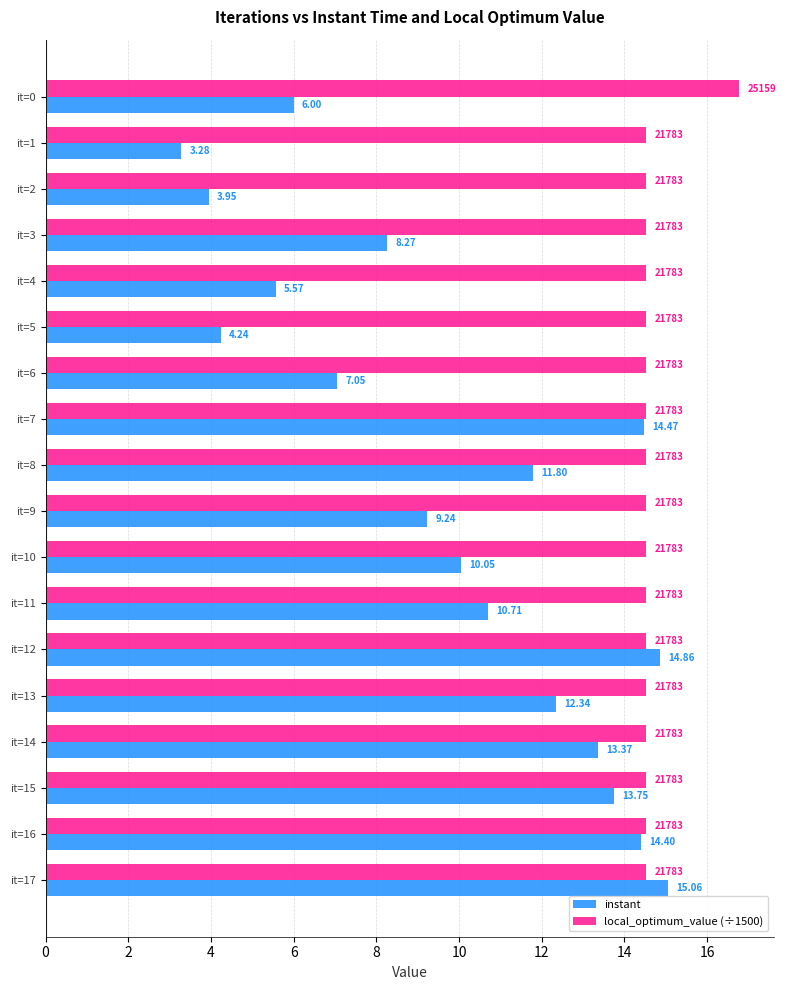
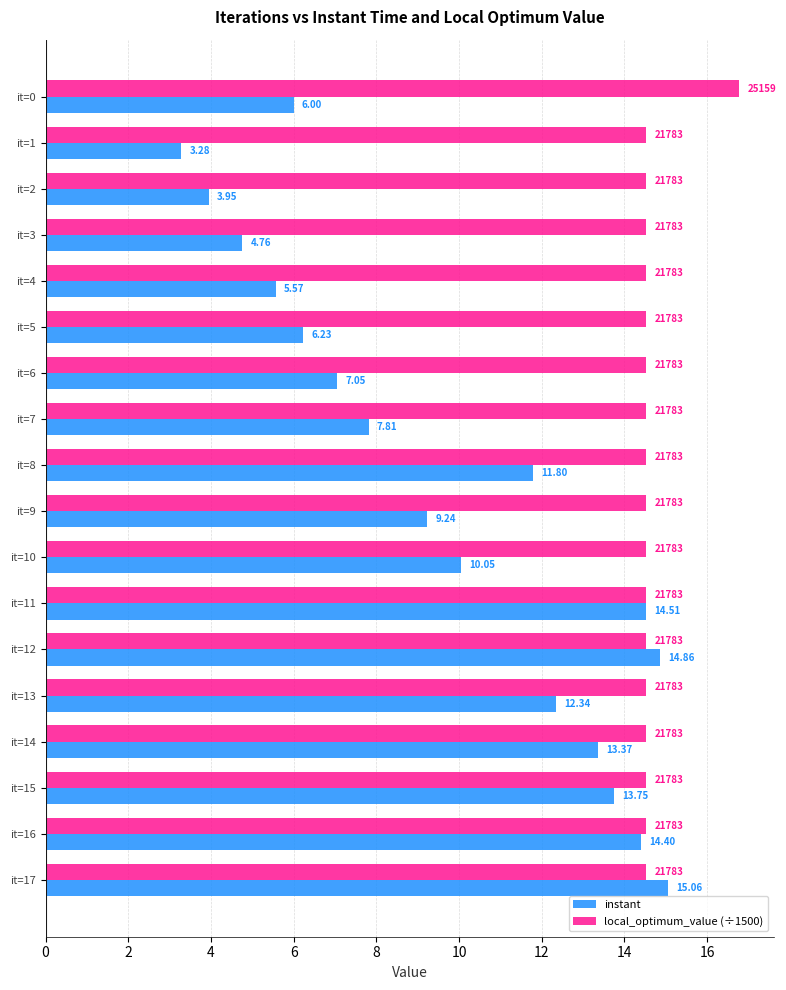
  {
    "instant": {
      "it=0": 6.00,
      "it=1": 3.28,
      "it=2": 3.95,
-     "it=3": 8.27,
+     "it=3": 4.76,
      "it=4": 5.57,
-     "it=5": 4.24,
+     "it=5": 6.23,
      "it=6": 7.05,
-     "it=7": 14.47,
+     "it=7": 7.81,
      "it=8": 11.80,
      "it=9": 9.24,
      "it=10": 10.05,
-     "it=11": 10.71,
+     "it=11": 14.51,
      "it=12": 14.86,
      "it=13": 12.34,
      "it=14": 13.37,
      "it=15": 13.75,
      "it=16": 14.40,
      "it=17": 15.06
    }
  }
